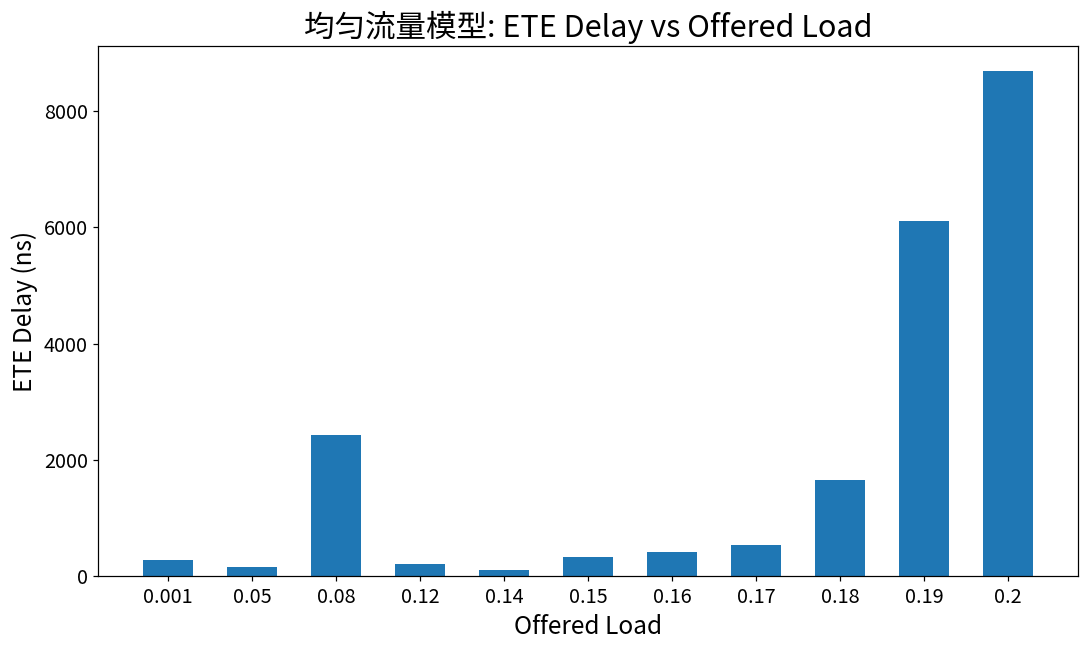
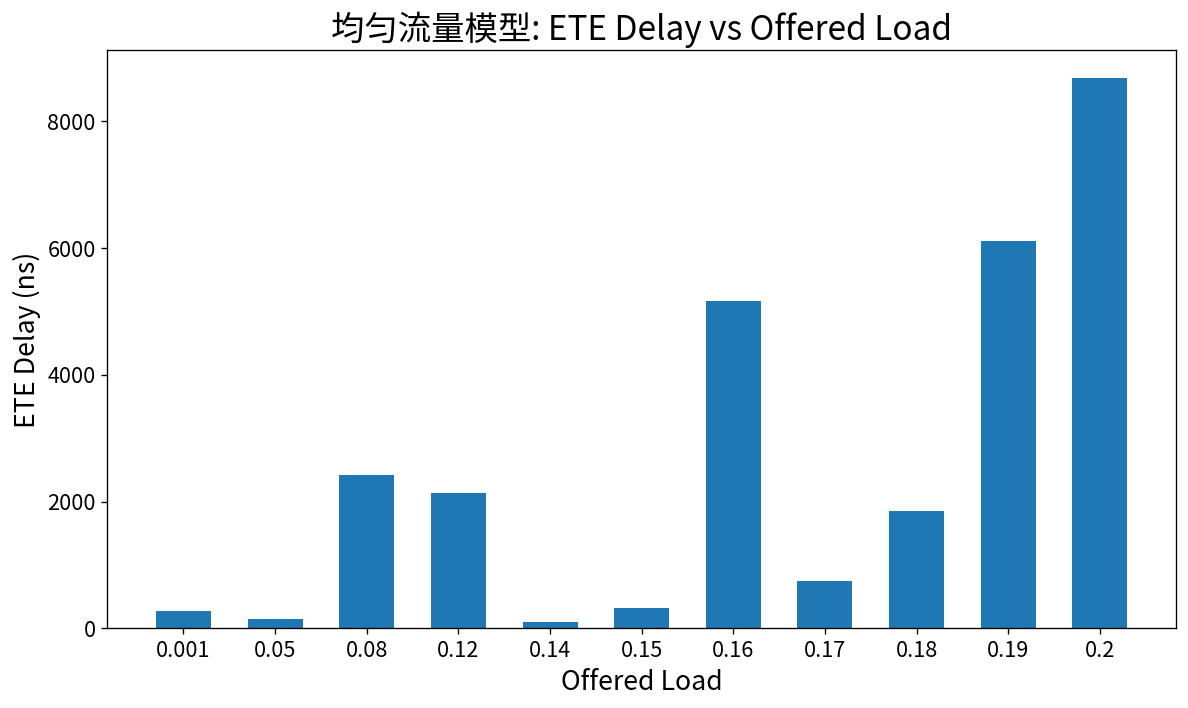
  {
    "0.001": 300,
    "0.05": 200,
    "0.08": 2400,
-   "0.12": 200,
+   "0.12": 2100,
    "0.14": 100,
    "0.15": 300,
-   "0.16": 400,
-   "0.17": 500,
-   "0.18": 1600,
+   "0.16": 5200,
+   "0.17": 700,
+   "0.18": 1900,
    "0.19": 6100,
    "0.2": 8700
  }
